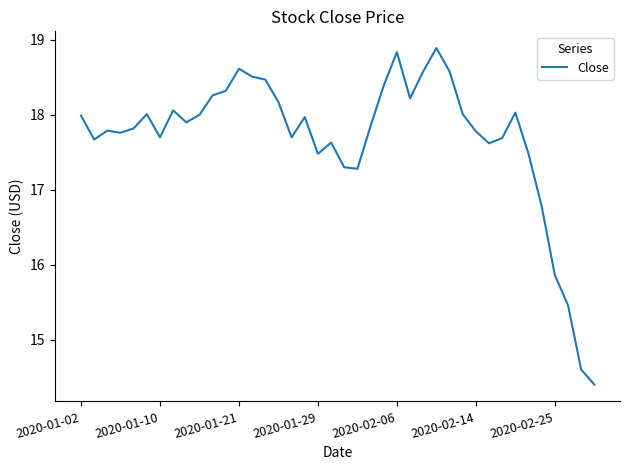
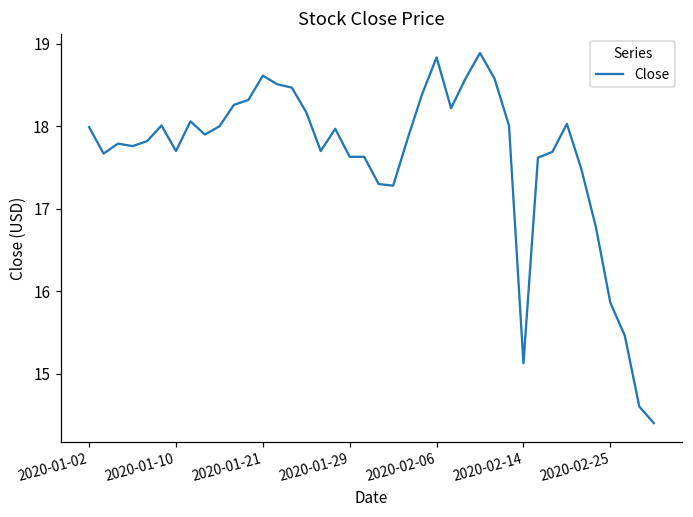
  {
    "2020-01-02": 18.0,
    "2020-01-10": 17.7,
    "2020-01-21": 18.6,
-   "2020-01-29": 17.5,
+   "2020-01-29": 17.6,
    "2020-02-06": 18.8,
-   "2020-02-14": 17.8,
+   "2020-02-14": 15.1,
    "2020-02-25": 15.9
  }
